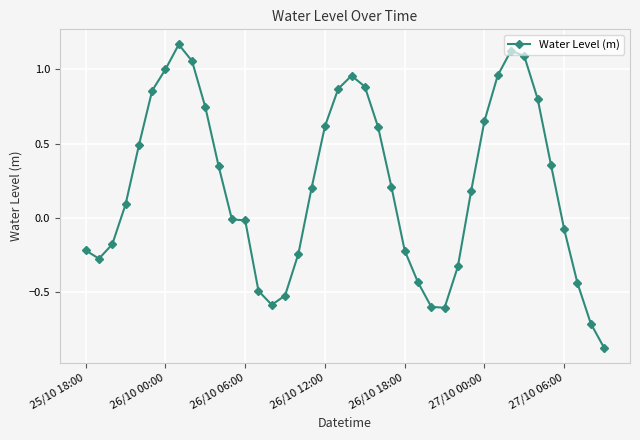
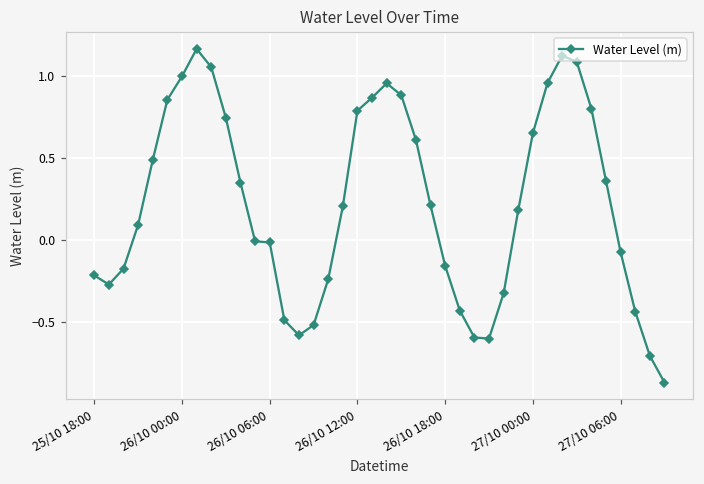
  {
    "25/10 18:00": -0.22,
    "26/10 00:00": 1.00,
    "26/10 06:00": -0.02,
-   "26/10 12:00": 0.62,
-   "26/10 18:00": -0.22,
+   "26/10 12:00": 0.79,
+   "26/10 18:00": -0.16,
    "27/10 00:00": 0.65,
    "27/10 06:00": -0.08
  }
